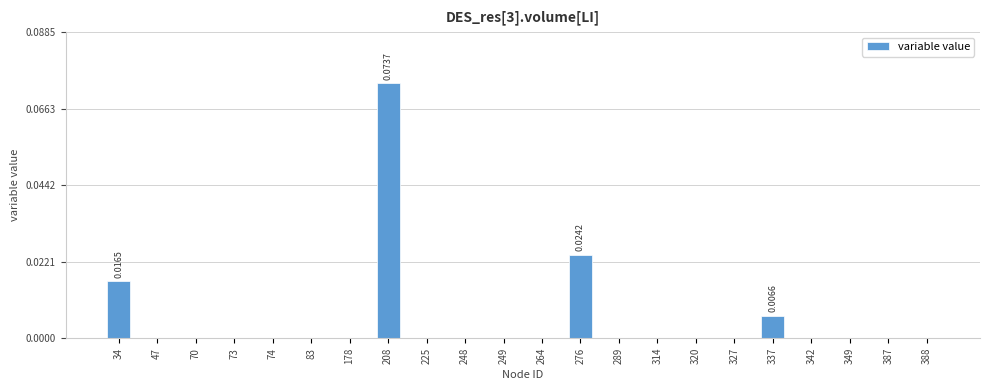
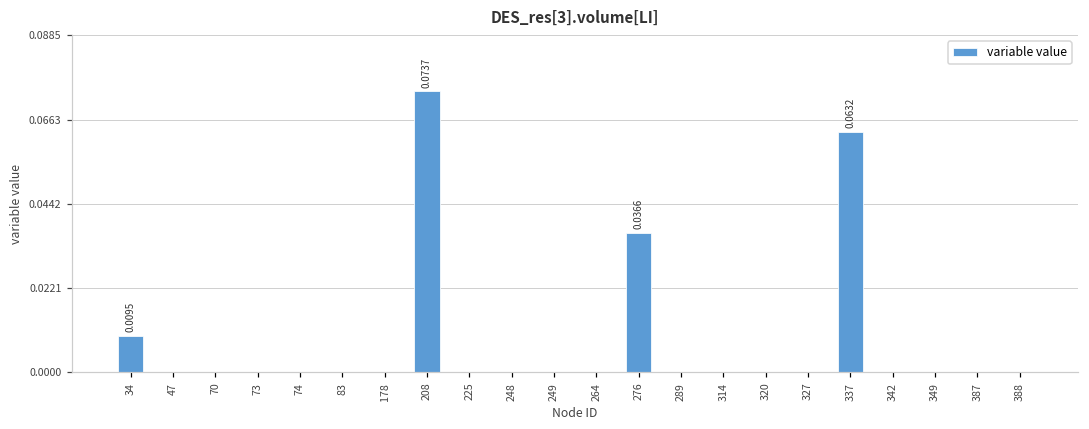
  {
-   "34": 0.0165,
+   "34": 0.0095,
    "208": 0.0737,
-   "276": 0.0242,
-   "337": 0.0066
+   "276": 0.0366,
+   "337": 0.0632
  }
